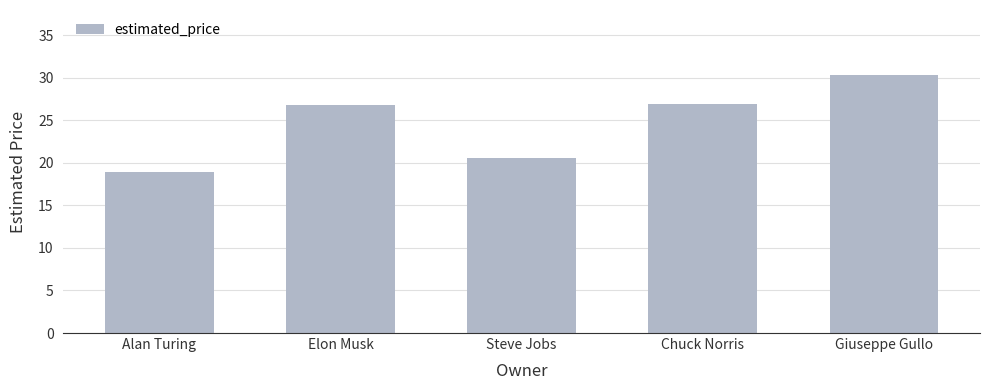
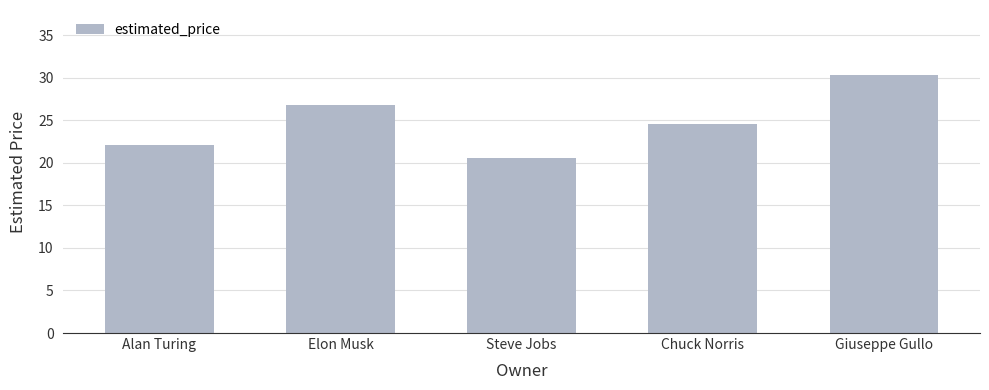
  {
-   "Alan Turing": 19,
+   "Alan Turing": 22,
    "Elon Musk": 27,
    "Steve Jobs": 21,
-   "Chuck Norris": 27,
+   "Chuck Norris": 25,
    "Giuseppe Gullo": 30
  }
